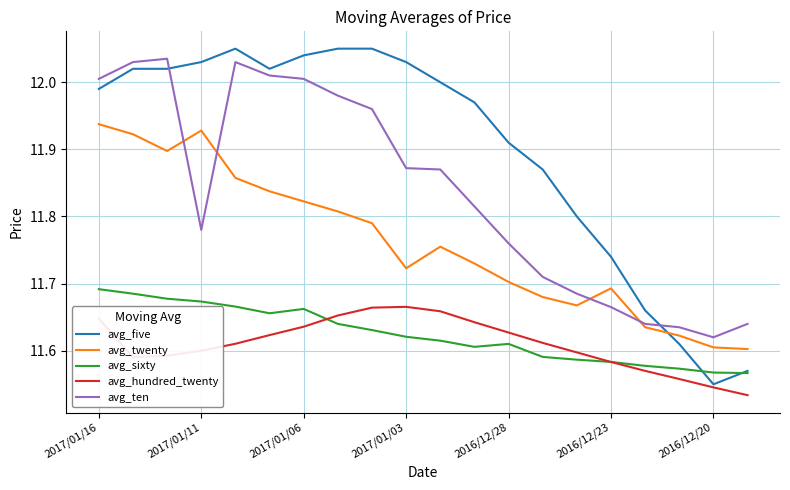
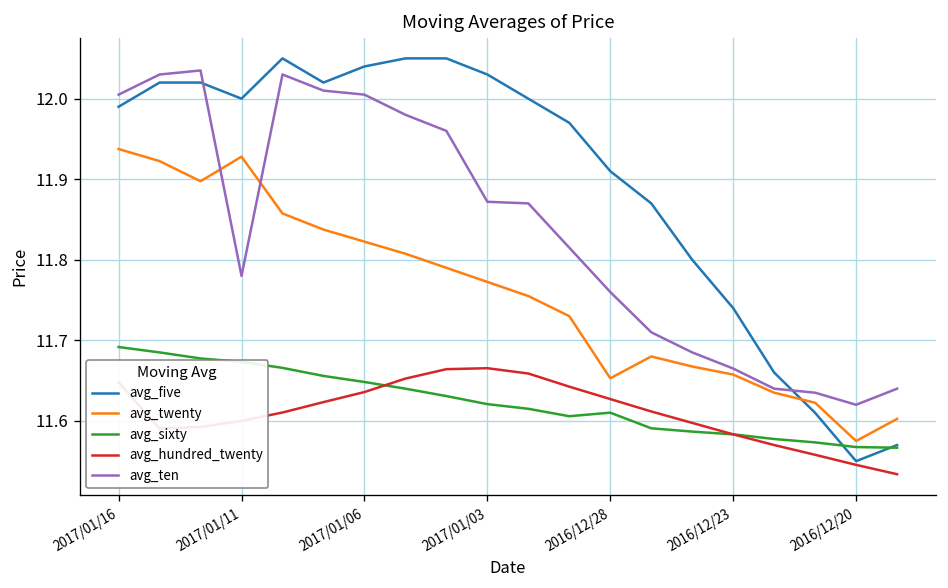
  {
    "avg_five": {
      "2017/01/16": 11.99,
-     "2017/01/11": 12.03,
+     "2017/01/11": 12.00,
      "2017/01/06": 12.04,
      "2017/01/03": 12.03,
      "2016/12/28": 11.91,
      "2016/12/23": 11.74,
      "2016/12/20": 11.55
    },
    "avg_twenty": {
      "2017/01/16": 11.94,
      "2017/01/11": 11.93,
      "2017/01/06": 11.82,
-     "2017/01/03": 11.72,
-     "2016/12/28": 11.70,
-     "2016/12/23": 11.69,
-     "2016/12/20": 11.61
+     "2017/01/03": 11.77,
+     "2016/12/28": 11.65,
+     "2016/12/23": 11.66,
+     "2016/12/20": 11.58
    },
    "avg_sixty": {
      "2017/01/16": 11.69,
      "2017/01/11": 11.67,
-     "2017/01/06": 11.66,
+     "2017/01/06": 11.65,
      "2017/01/03": 11.62,
      "2016/12/28": 11.61,
      "2016/12/20": 11.57
    },
    "avg_hundred_twenty": {
      "2017/01/06": 11.64,
      "2017/01/03": 11.67,
      "2016/12/28": 11.63,
      "2016/12/20": 11.55
    },
    "avg_ten": {
      "2017/01/16": 12.01,
      "2017/01/11": 11.78,
      "2017/01/06": 12.01,
      "2017/01/03": 11.87,
      "2016/12/28": 11.76,
      "2016/12/23": 11.67,
      "2016/12/20": 11.62
    }
  }
